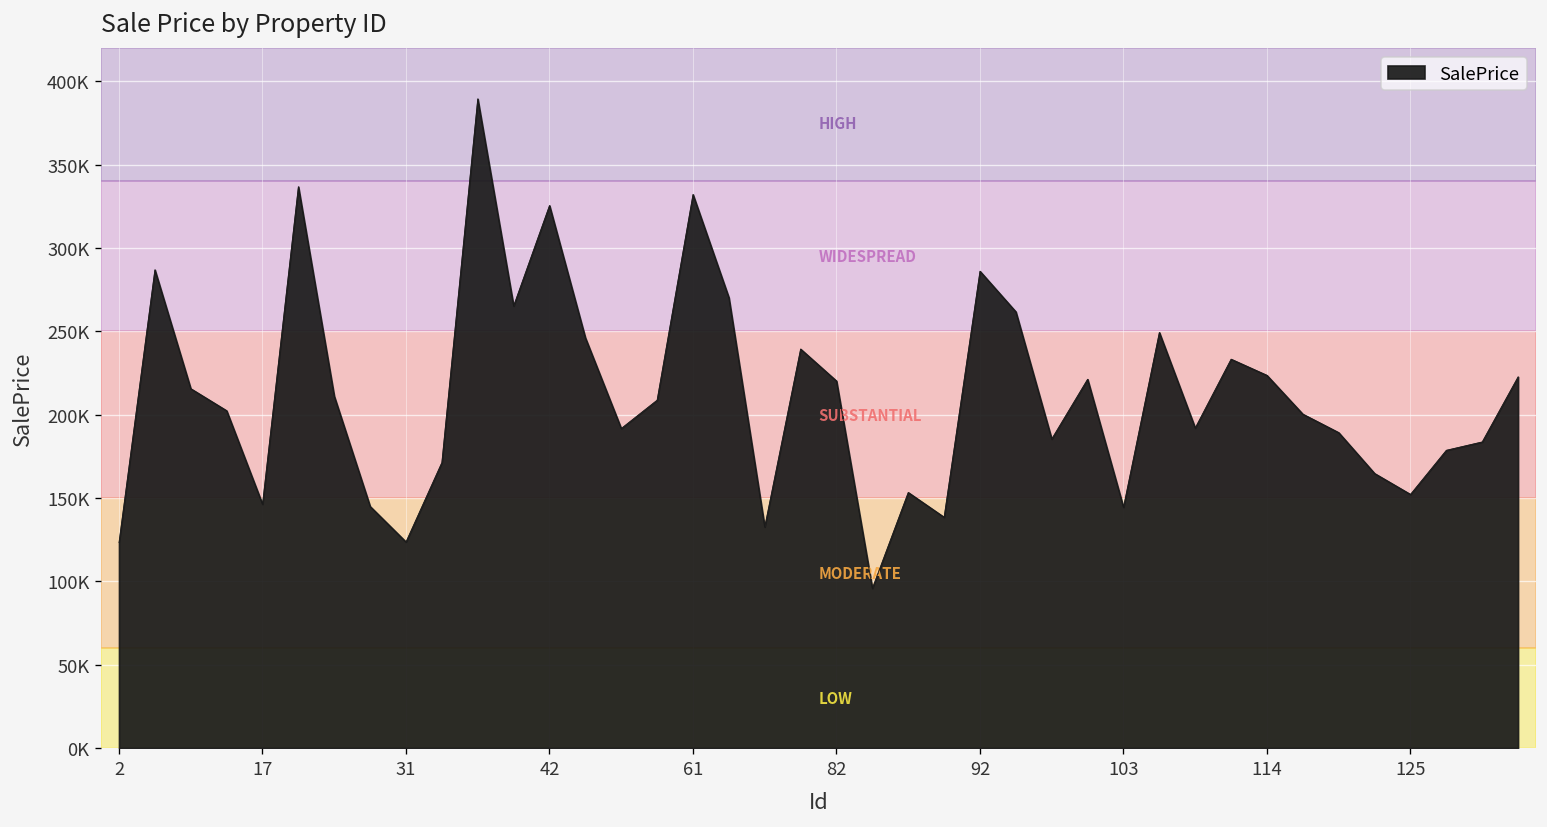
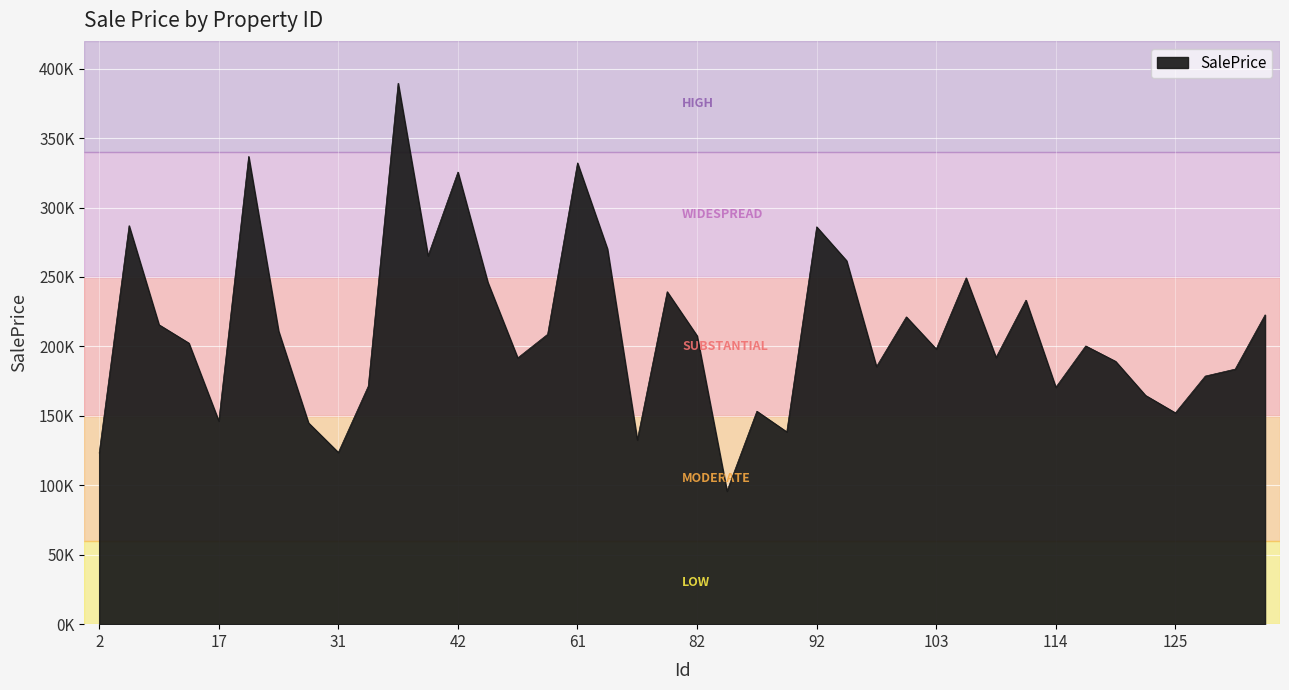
  {
    "2": 123000,
    "17": 146000,
    "31": 124000,
    "42": 326000,
    "61": 332000,
-   "82": 220000,
+   "82": 208000,
    "92": 286000,
-   "103": 144000,
-   "114": 224000,
+   "103": 198000,
+   "114": 171000,
    "125": 152000
  }
